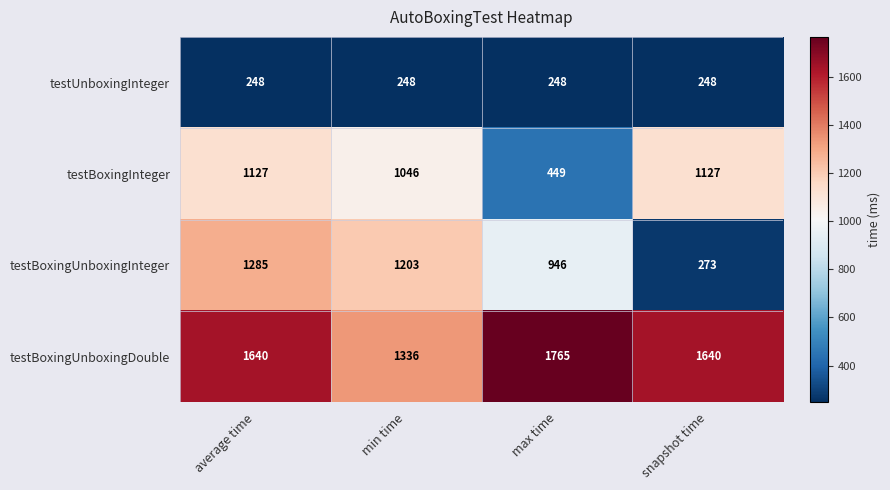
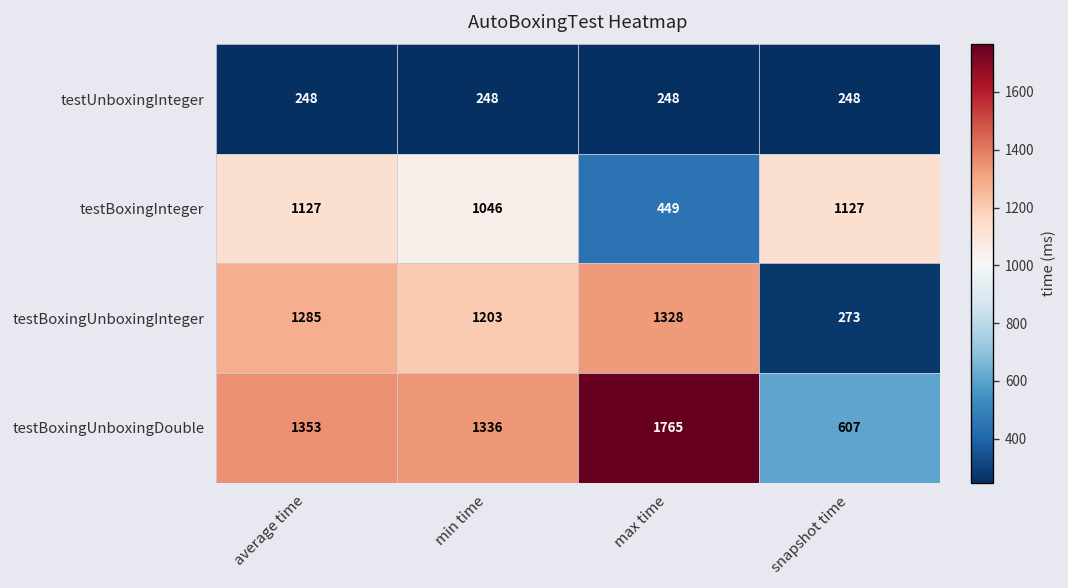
  {
    "testUnboxingInteger": {
      "average time": 248,
      "min time": 248,
      "max time": 248,
      "snapshot time": 248
    },
    "testBoxingInteger": {
      "average time": 1127,
      "min time": 1046,
      "max time": 449,
      "snapshot time": 1127
    },
    "testBoxingUnboxingInteger": {
      "average time": 1285,
      "min time": 1203,
-     "max time": 946,
+     "max time": 1328,
      "snapshot time": 273
    },
    "testBoxingUnboxingDouble": {
-     "average time": 1640,
+     "average time": 1353,
      "min time": 1336,
      "max time": 1765,
-     "snapshot time": 1640
+     "snapshot time": 607
    }
  }
